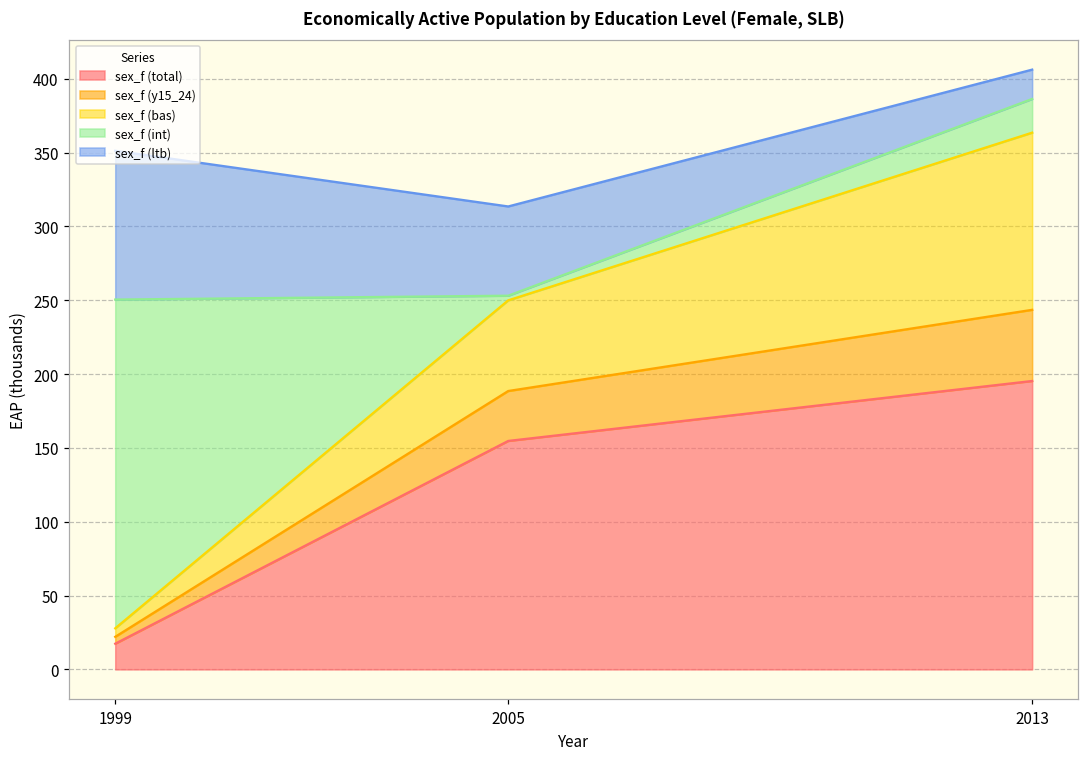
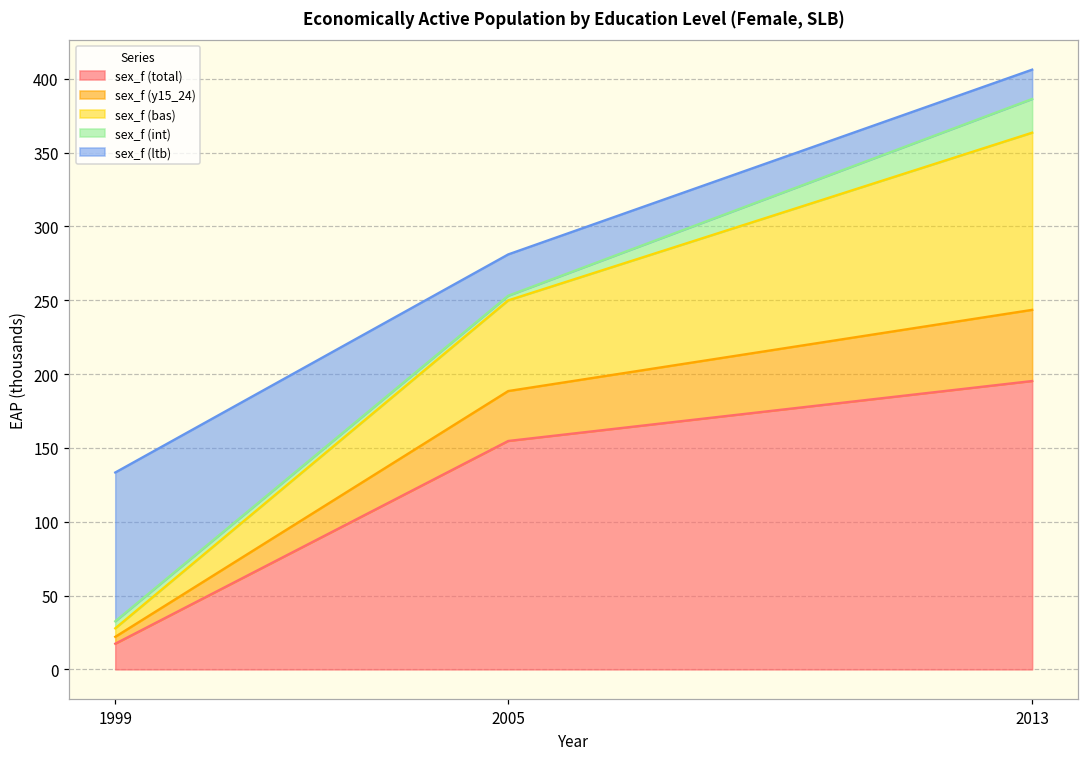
  {
    "sex_f (total)": {
      "1999": 17,
      "2005": 155,
      "2013": 195
    },
    "sex_f (int)": {
-     "1999": 223,
+     "1999": 5,
      "2005": 3,
      "2013": 23
    },
    "sex_f (ltb)": {
-     "2005": 60,
+     "2005": 28,
      "2013": 20
    }
  }
